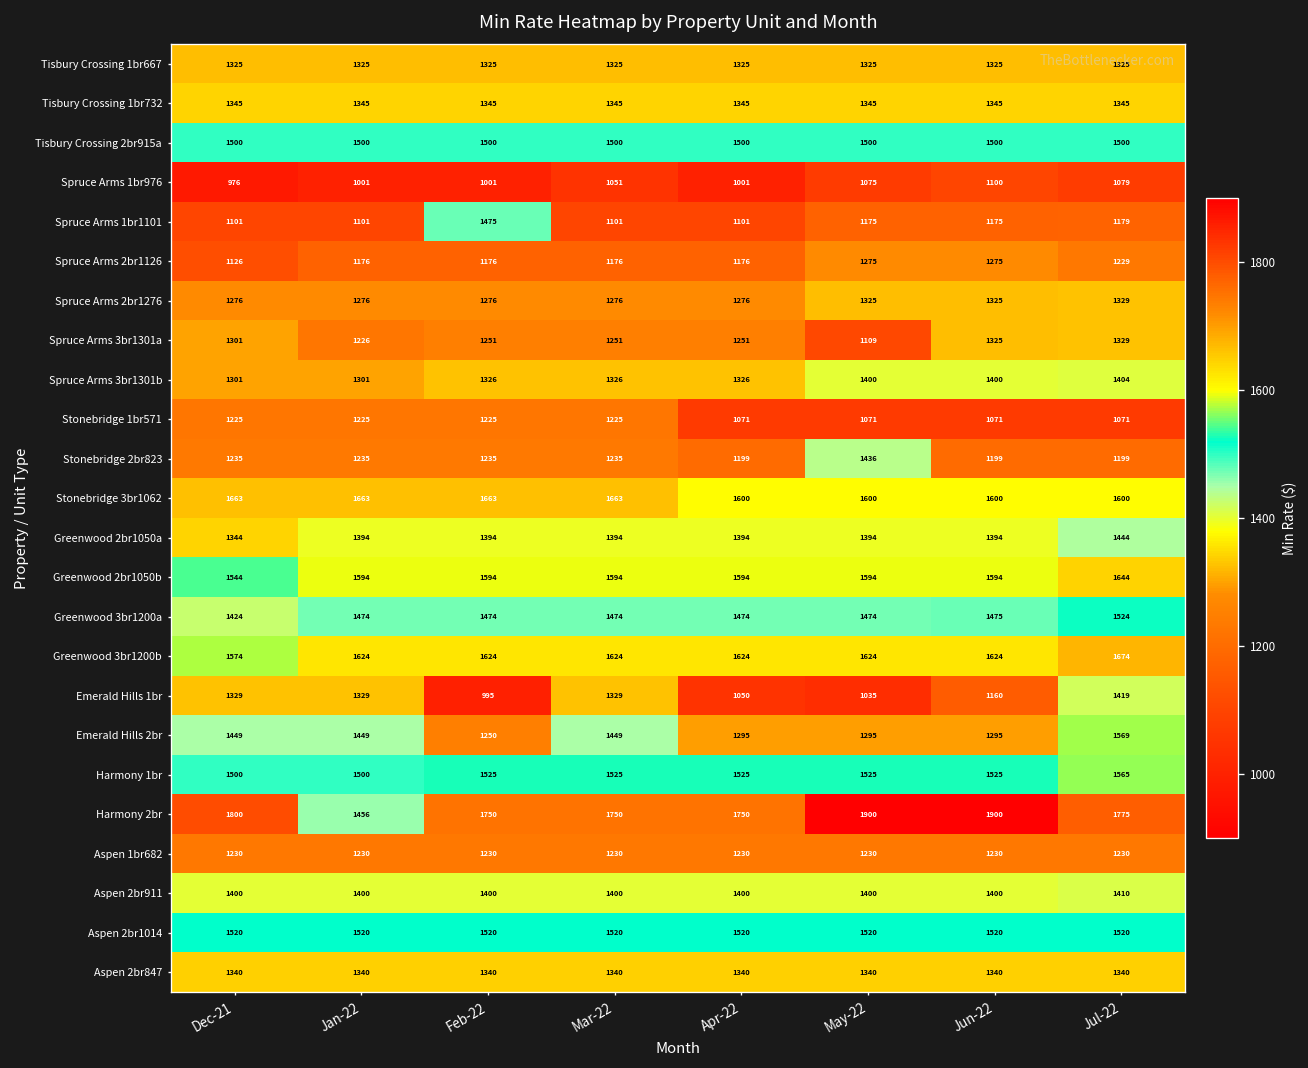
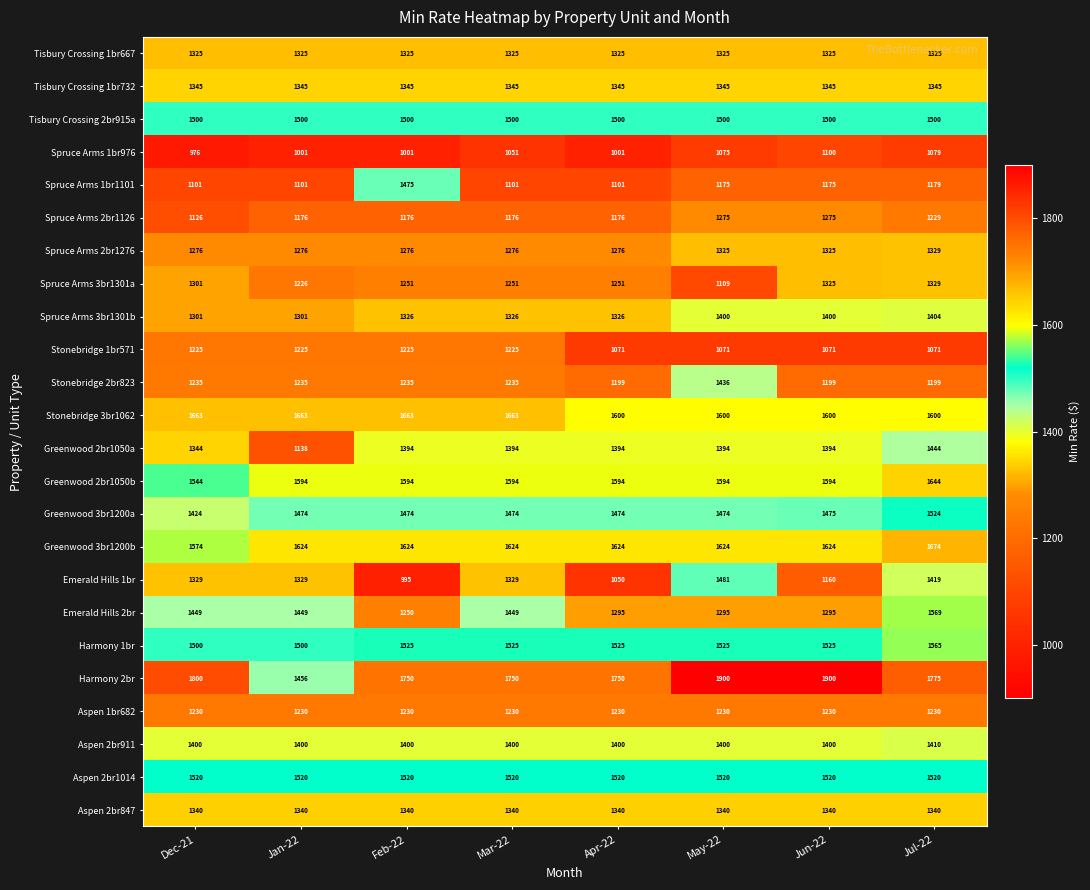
  {
    "Tisbury Crossing 1br667": {
      "Dec-21": 1325,
      "Jan-22": 1325,
      "Feb-22": 1325,
      "Mar-22": 1325,
      "Apr-22": 1325,
      "May-22": 1325,
      "Jun-22": 1325
    },
    "Tisbury Crossing 1br732": {
      "Dec-21": 1345,
      "Jan-22": 1345,
      "Feb-22": 1345,
      "Mar-22": 1345,
      "Apr-22": 1345,
      "May-22": 1345,
      "Jun-22": 1345,
      "Jul-22": 1345
    },
    "Tisbury Crossing 2br915a": {
      "Dec-21": 1500,
      "Jan-22": 1500,
      "Feb-22": 1500,
      "Mar-22": 1500,
      "Apr-22": 1500,
      "May-22": 1500,
      "Jun-22": 1500,
      "Jul-22": 1500
    },
    "Spruce Arms 1br976": {
      "Dec-21": 976,
      "Jan-22": 1001,
      "Feb-22": 1001,
      "Mar-22": 1051,
      "Apr-22": 1001,
      "May-22": 1075,
      "Jun-22": 1100,
      "Jul-22": 1079
    },
    "Spruce Arms 1br1101": {
      "Dec-21": 1101,
      "Jan-22": 1101,
      "Feb-22": 1475,
      "Mar-22": 1101,
      "Apr-22": 1101,
      "May-22": 1175,
      "Jun-22": 1175,
      "Jul-22": 1179
    },
    "Spruce Arms 2br1126": {
      "Dec-21": 1126,
      "Jan-22": 1176,
      "Feb-22": 1176,
      "Mar-22": 1176,
      "Apr-22": 1176,
      "May-22": 1275,
      "Jun-22": 1275,
      "Jul-22": 1229
    },
    "Spruce Arms 2br1276": {
      "Dec-21": 1276,
      "Jan-22": 1276,
      "Feb-22": 1276,
      "Mar-22": 1276,
      "Apr-22": 1276,
      "May-22": 1325,
      "Jun-22": 1325,
      "Jul-22": 1329
    },
    "Spruce Arms 3br1301a": {
      "Dec-21": 1301,
      "Jan-22": 1226,
      "Feb-22": 1251,
      "Mar-22": 1251,
      "Apr-22": 1251,
      "May-22": 1109,
      "Jun-22": 1325,
      "Jul-22": 1329
    },
    "Spruce Arms 3br1301b": {
      "Dec-21": 1301,
      "Jan-22": 1301,
      "Feb-22": 1326,
      "Mar-22": 1326,
      "Apr-22": 1326,
      "May-22": 1400,
      "Jun-22": 1400,
      "Jul-22": 1404
    },
    "Stonebridge 1br571": {
      "Dec-21": 1225,
      "Jan-22": 1225,
      "Feb-22": 1225,
      "Mar-22": 1225,
      "Apr-22": 1071,
      "May-22": 1071,
      "Jun-22": 1071,
      "Jul-22": 1071
    },
    "Stonebridge 2br823": {
      "Dec-21": 1235,
      "Jan-22": 1235,
      "Feb-22": 1235,
      "Mar-22": 1235,
      "Apr-22": 1199,
      "May-22": 1436,
      "Jun-22": 1199,
      "Jul-22": 1199
    },
    "Stonebridge 3br1062": {
      "Dec-21": 1663,
      "Jan-22": 1663,
      "Feb-22": 1663,
      "Mar-22": 1663,
      "Apr-22": 1600,
      "May-22": 1600,
      "Jun-22": 1600,
      "Jul-22": 1600
    },
    "Greenwood 2br1050a": {
      "Dec-21": 1344,
-     "Jan-22": 1394,
+     "Jan-22": 1138,
      "Feb-22": 1394,
      "Mar-22": 1394,
      "Apr-22": 1394,
      "May-22": 1394,
      "Jun-22": 1394,
      "Jul-22": 1444
    },
    "Greenwood 2br1050b": {
      "Dec-21": 1544,
      "Jan-22": 1594,
      "Feb-22": 1594,
      "Mar-22": 1594,
      "Apr-22": 1594,
      "May-22": 1594,
      "Jun-22": 1594,
      "Jul-22": 1644
    },
    "Greenwood 3br1200a": {
      "Dec-21": 1424,
      "Jan-22": 1474,
      "Feb-22": 1474,
      "Mar-22": 1474,
      "Apr-22": 1474,
      "May-22": 1474,
      "Jun-22": 1475,
      "Jul-22": 1524
    },
    "Greenwood 3br1200b": {
      "Dec-21": 1574,
      "Jan-22": 1624,
      "Feb-22": 1624,
      "Mar-22": 1624,
      "Apr-22": 1624,
      "May-22": 1624,
      "Jun-22": 1624,
      "Jul-22": 1674
    },
    "Emerald Hills 1br": {
      "Dec-21": 1329,
      "Jan-22": 1329,
      "Feb-22": 995,
      "Mar-22": 1329,
      "Apr-22": 1050,
-     "May-22": 1035,
+     "May-22": 1481,
      "Jun-22": 1160,
      "Jul-22": 1419
    },
    "Emerald Hills 2br": {
      "Dec-21": 1449,
      "Jan-22": 1449,
      "Feb-22": 1250,
      "Mar-22": 1449,
      "Apr-22": 1295,
      "May-22": 1295,
      "Jun-22": 1295,
      "Jul-22": 1569
    },
    "Harmony 1br": {
      "Dec-21": 1500,
      "Jan-22": 1500,
      "Feb-22": 1525,
      "Mar-22": 1525,
      "Apr-22": 1525,
      "May-22": 1525,
      "Jun-22": 1525,
      "Jul-22": 1565
    },
    "Harmony 2br": {
      "Dec-21": 1800,
      "Jan-22": 1456,
      "Feb-22": 1750,
      "Mar-22": 1750,
      "Apr-22": 1750,
      "May-22": 1900,
      "Jun-22": 1900,
      "Jul-22": 1775
    },
    "Aspen 1br682": {
      "Dec-21": 1230,
      "Jan-22": 1230,
      "Feb-22": 1230,
      "Mar-22": 1230,
      "Apr-22": 1230,
      "May-22": 1230,
      "Jun-22": 1230,
      "Jul-22": 1230
    },
    "Aspen 2br911": {
      "Dec-21": 1400,
      "Jan-22": 1400,
      "Feb-22": 1400,
      "Mar-22": 1400,
      "Apr-22": 1400,
      "May-22": 1400,
      "Jun-22": 1400,
      "Jul-22": 1410
    },
    "Aspen 2br1014": {
      "Dec-21": 1520,
      "Jan-22": 1520,
      "Feb-22": 1520,
      "Mar-22": 1520,
      "Apr-22": 1520,
      "May-22": 1520,
      "Jun-22": 1520,
      "Jul-22": 1520
    },
    "Aspen 2br847": {
      "Dec-21": 1340,
      "Jan-22": 1340,
      "Feb-22": 1340,
      "Mar-22": 1340,
      "Apr-22": 1340,
      "May-22": 1340,
      "Jun-22": 1340,
      "Jul-22": 1340
    }
  }
